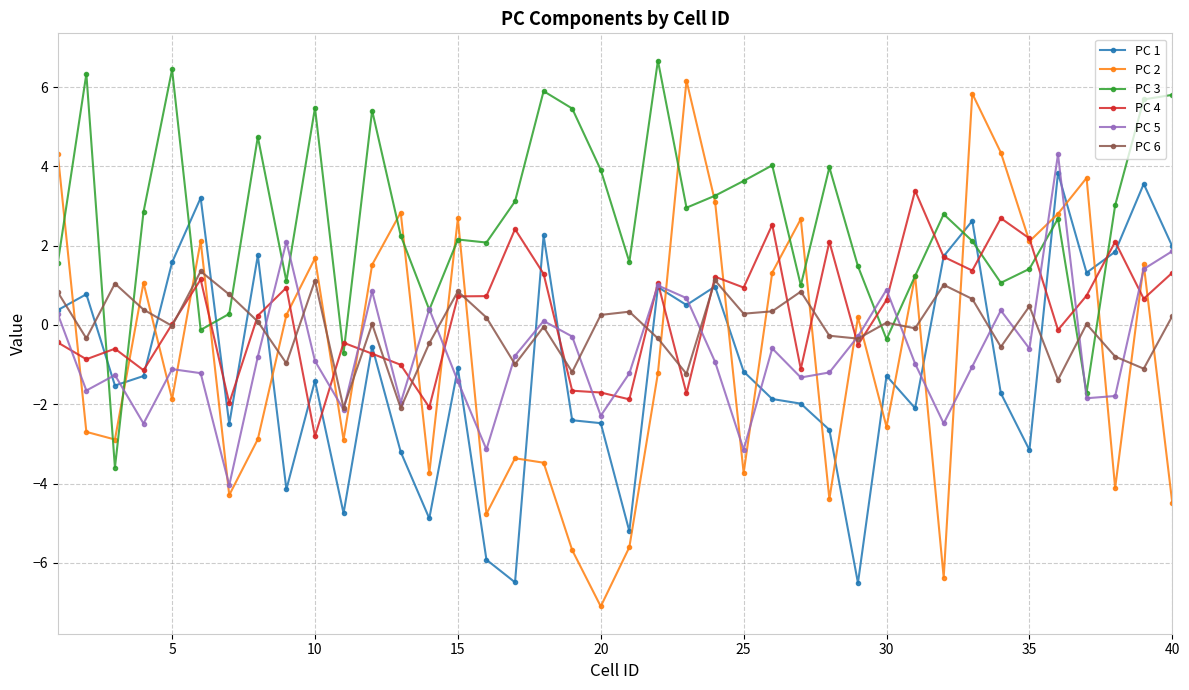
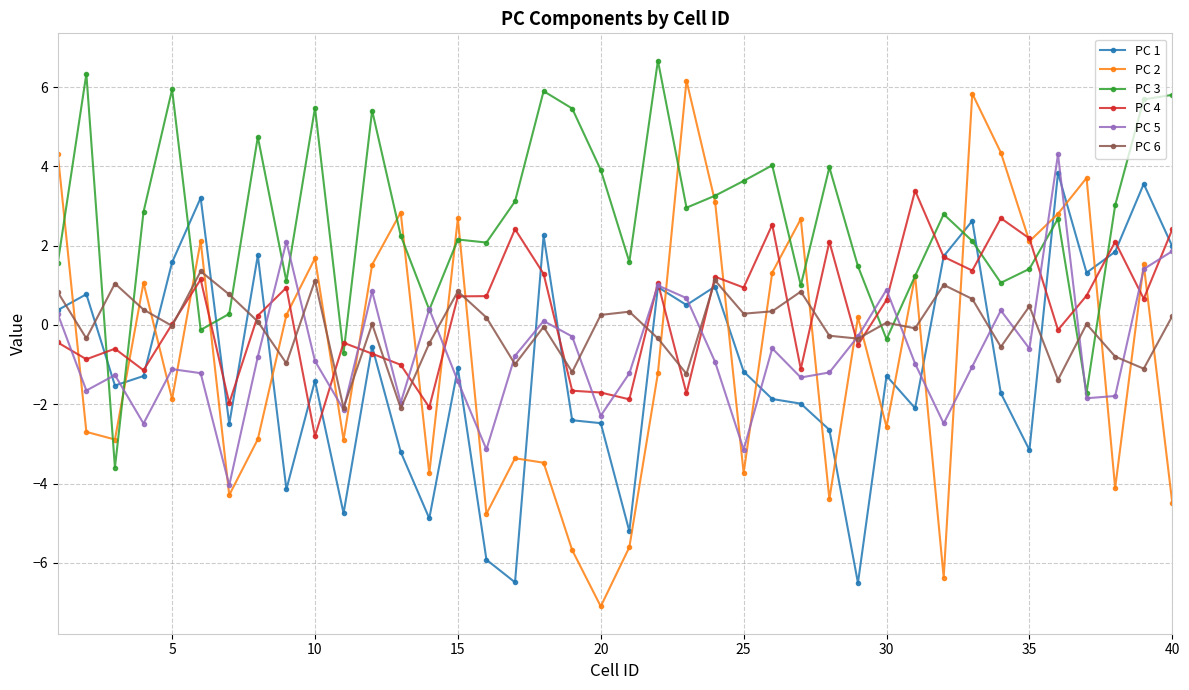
  {
    "PC 1": {
      "5": 1.6,
      "10": -1.4,
      "15": -1.1,
      "20": -2.5,
      "25": -1.2,
      "30": -1.3,
      "35": -3.2,
      "40": 2.0
    },
    "PC 2": {
      "5": -1.9,
      "10": 1.7,
      "15": 2.7,
      "20": -7.1,
      "25": -3.7,
      "30": -2.6,
      "35": 2.1,
      "40": -4.5
    },
    "PC 3": {
-     "5": 6.4,
+     "5": 5.9,
      "10": 5.5,
      "15": 2.2,
      "20": 3.9,
      "25": 3.6,
      "30": -0.4,
      "35": 1.4,
      "40": 5.8
    },
    "PC 4": {
      "10": -2.8,
      "15": 0.7,
      "20": -1.7,
      "25": 0.9,
      "30": 0.6,
      "35": 2.2,
-     "40": 1.3
+     "40": 2.4
    },
    "PC 5": {
      "5": -1.1,
      "10": -0.9,
      "15": -1.4,
      "20": -2.3,
      "25": -3.1,
      "30": 0.9,
      "35": -0.6,
      "40": 1.9
    },
    "PC 6": {
      "10": 1.1,
      "15": 0.8,
      "20": 0.3,
      "25": 0.3,
      "30": 0.1,
      "35": 0.5,
      "40": 0.2
    }
  }
